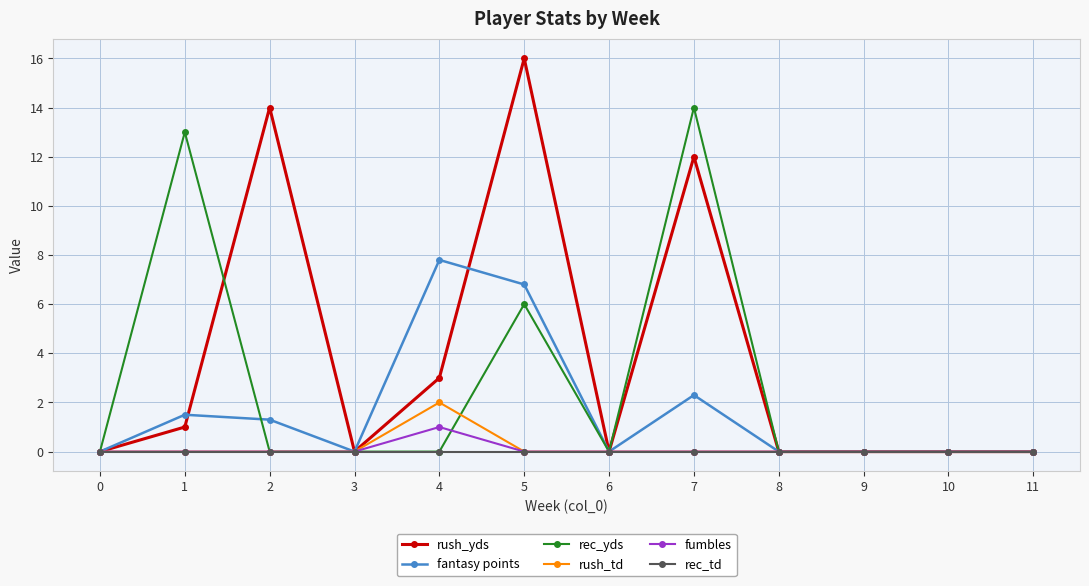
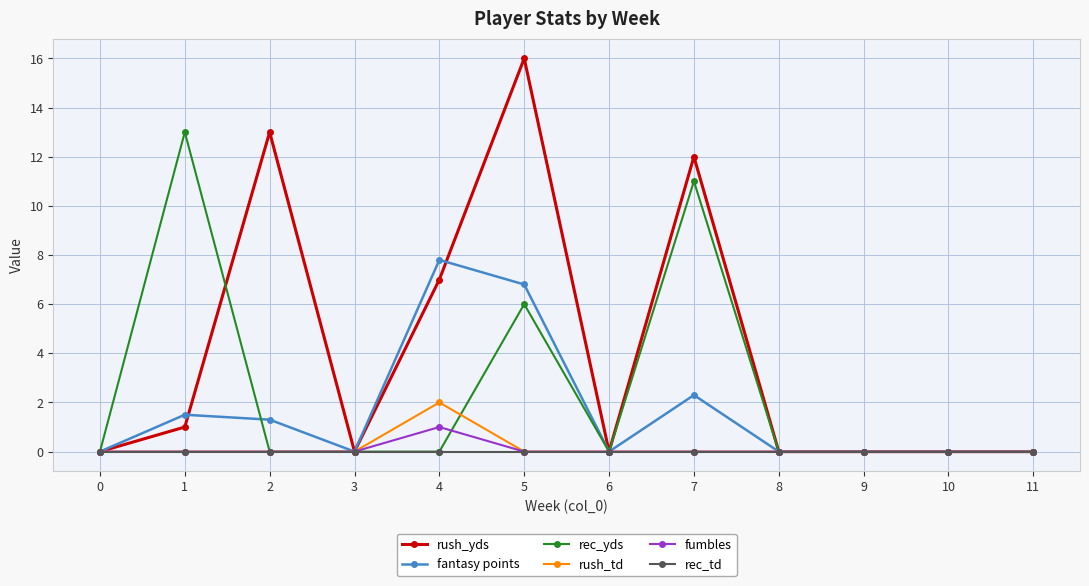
  {
    "rush_yds": {
      "1": 1,
-     "2": 14,
-     "4": 3,
+     "2": 13,
+     "4": 7,
      "5": 16,
      "7": 12
    },
    "fantasy points": {
      "1": 1.5,
      "2": 1.3,
      "4": 7.8,
      "5": 6.8,
      "7": 2.3
    },
    "rec_yds": {
      "1": 13,
      "5": 6,
-     "7": 14
+     "7": 11
    },
    "rush_td": {
      "4": 2
    },
    "fumbles": {
      "4": 1
    }
  }
